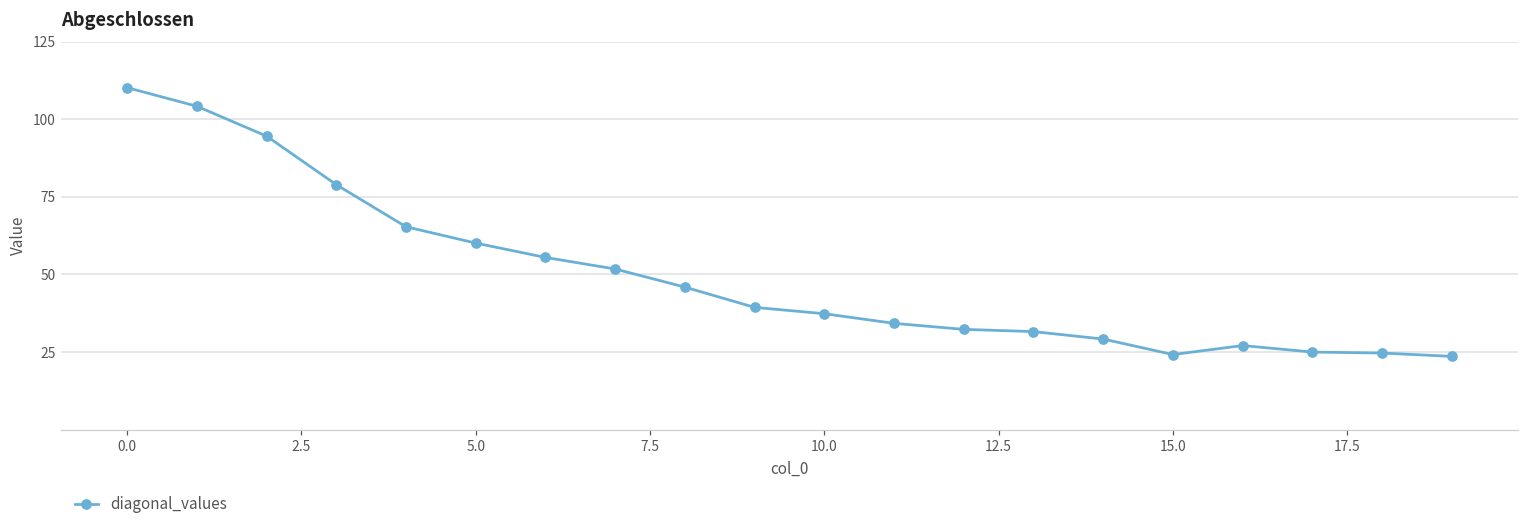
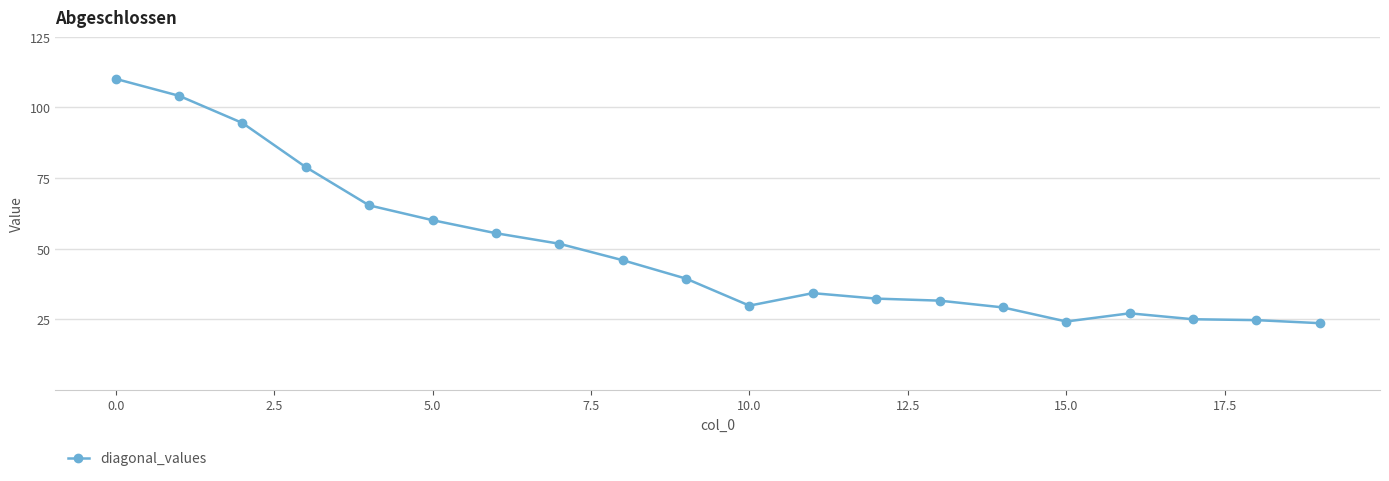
  {
    "0.0": 110,
    "5.0": 60,
-   "10.0": 37,
+   "10.0": 30,
    "15.0": 24
  }
